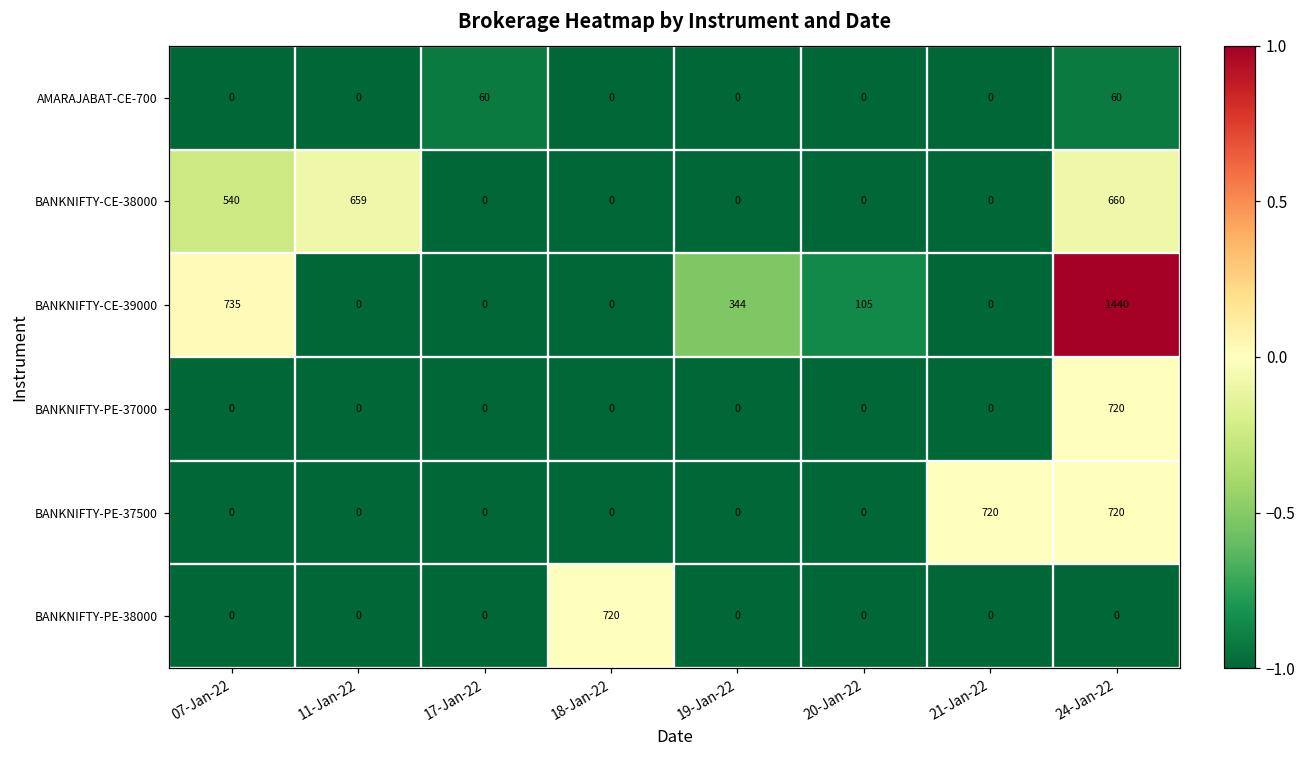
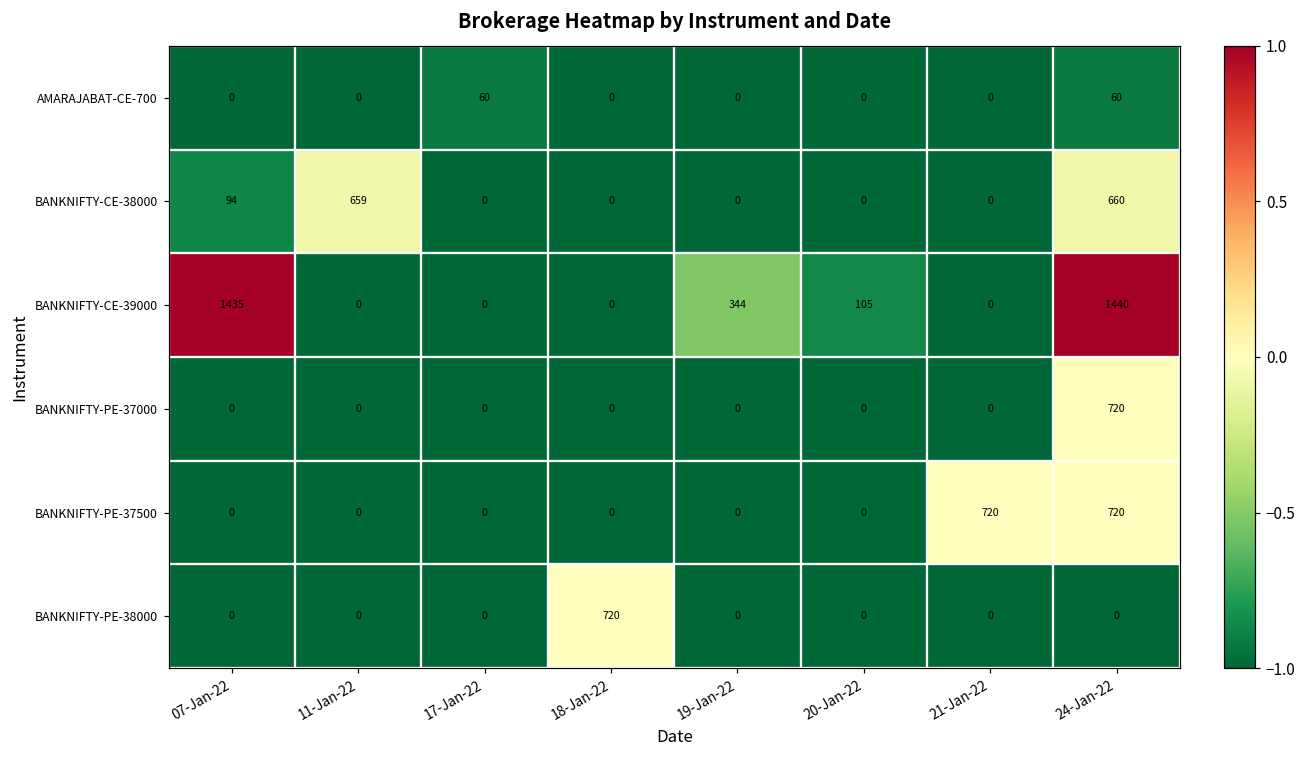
  {
    "AMARAJABAT-CE-700": {
      "07-Jan-22": 0,
      "11-Jan-22": 0,
      "17-Jan-22": 60,
      "18-Jan-22": 0,
      "19-Jan-22": 0,
      "20-Jan-22": 0,
      "21-Jan-22": 0,
      "24-Jan-22": 60
    },
    "BANKNIFTY-CE-38000": {
-     "07-Jan-22": 540,
+     "07-Jan-22": 94,
      "11-Jan-22": 659,
      "17-Jan-22": 0,
      "18-Jan-22": 0,
      "19-Jan-22": 0,
      "20-Jan-22": 0,
      "21-Jan-22": 0,
      "24-Jan-22": 660
    },
    "BANKNIFTY-CE-39000": {
-     "07-Jan-22": 735,
+     "07-Jan-22": 1435,
      "11-Jan-22": 0,
      "17-Jan-22": 0,
      "18-Jan-22": 0,
      "19-Jan-22": 344,
      "20-Jan-22": 105,
      "21-Jan-22": 0,
      "24-Jan-22": 1440
    },
    "BANKNIFTY-PE-37000": {
      "07-Jan-22": 0,
      "11-Jan-22": 0,
      "17-Jan-22": 0,
      "18-Jan-22": 0,
      "19-Jan-22": 0,
      "20-Jan-22": 0,
      "21-Jan-22": 0,
      "24-Jan-22": 720
    },
    "BANKNIFTY-PE-37500": {
      "07-Jan-22": 0,
      "11-Jan-22": 0,
      "17-Jan-22": 0,
      "18-Jan-22": 0,
      "19-Jan-22": 0,
      "20-Jan-22": 0,
      "21-Jan-22": 720,
      "24-Jan-22": 720
    },
    "BANKNIFTY-PE-38000": {
      "07-Jan-22": 0,
      "11-Jan-22": 0,
      "17-Jan-22": 0,
      "18-Jan-22": 720,
      "19-Jan-22": 0,
      "20-Jan-22": 0,
      "21-Jan-22": 0,
      "24-Jan-22": 0
    }
  }
